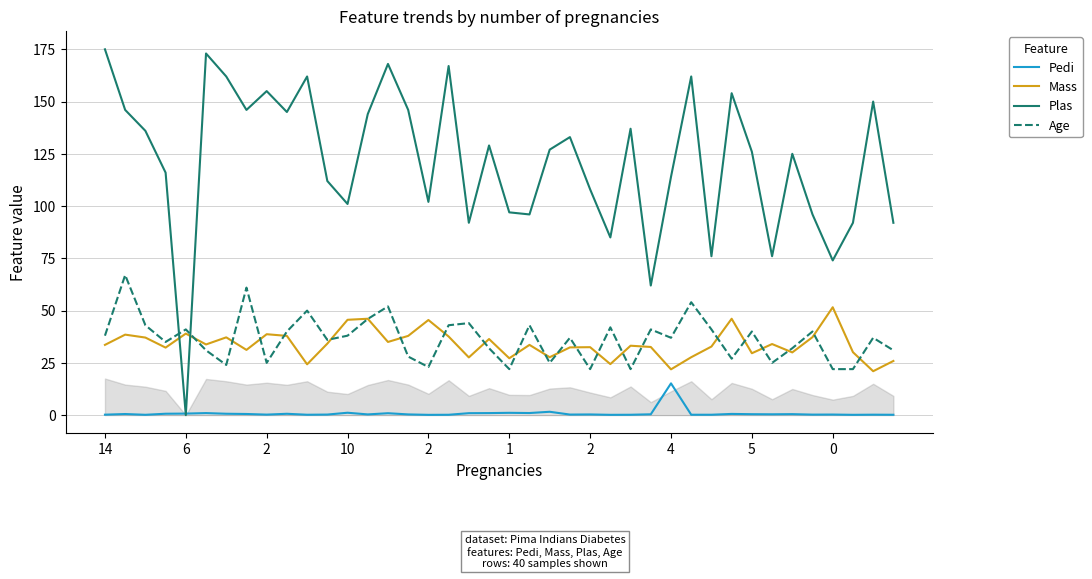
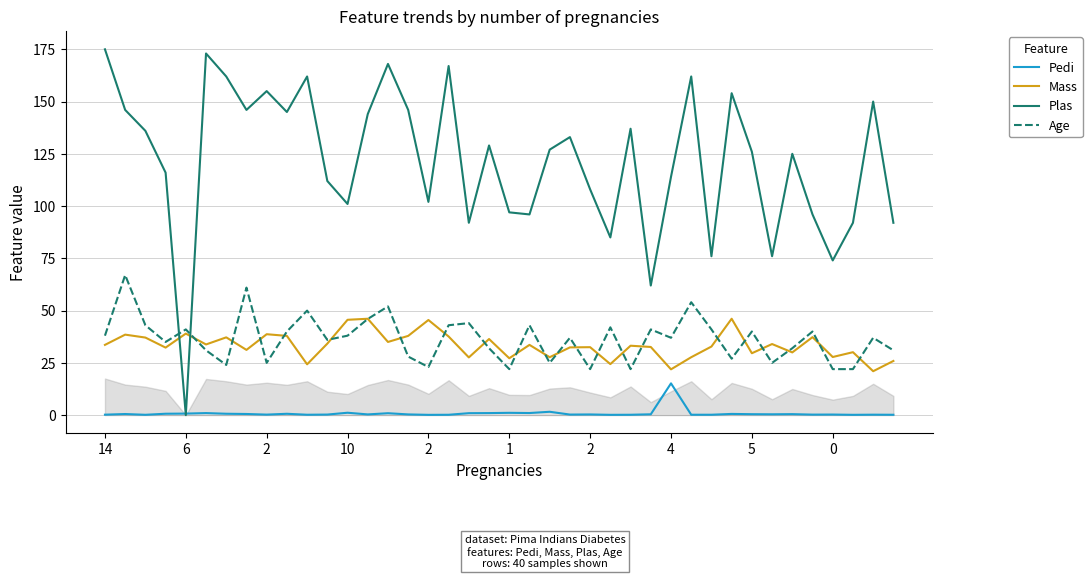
  {
    "Pedi": {
      "4": 15,
      "0": 0
    },
    "Mass": {
      "4": 22,
-     "0": 52
+     "0": 28
    }
  }
